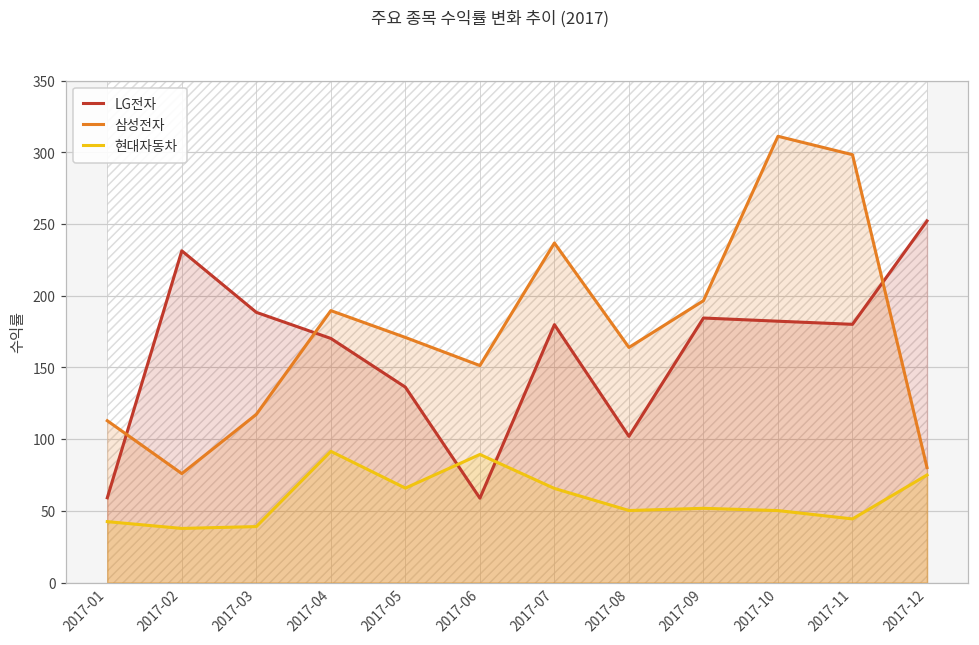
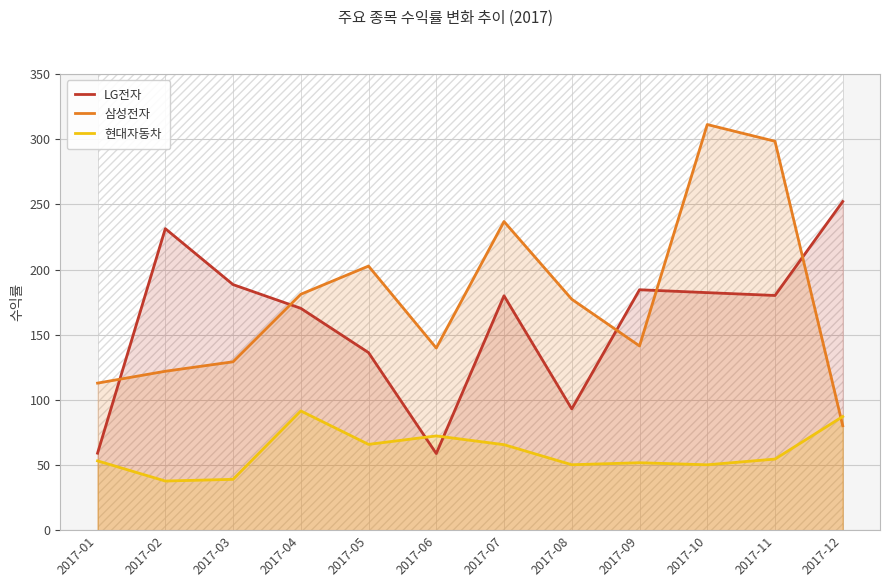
  {
    "LG전자": {
      "2017-01": 59,
      "2017-02": 231,
      "2017-03": 188,
      "2017-04": 170,
      "2017-05": 136,
      "2017-06": 59,
      "2017-07": 180,
-     "2017-08": 102,
+     "2017-08": 93,
      "2017-09": 184,
      "2017-10": 182,
      "2017-11": 180,
      "2017-12": 252
    },
    "삼성전자": {
      "2017-01": 113,
-     "2017-02": 76,
-     "2017-03": 117,
-     "2017-04": 190,
-     "2017-05": 171,
-     "2017-06": 151,
+     "2017-02": 122,
+     "2017-03": 129,
+     "2017-04": 181,
+     "2017-05": 203,
+     "2017-06": 140,
      "2017-07": 237,
-     "2017-08": 164,
-     "2017-09": 197,
+     "2017-08": 177,
+     "2017-09": 141,
      "2017-10": 311,
      "2017-11": 298,
      "2017-12": 80
    },
    "현대자동차": {
-     "2017-01": 42,
+     "2017-01": 53,
      "2017-02": 38,
      "2017-03": 39,
      "2017-04": 92,
      "2017-05": 66,
-     "2017-06": 89,
+     "2017-06": 72,
      "2017-07": 66,
      "2017-08": 50,
      "2017-09": 52,
      "2017-10": 50,
-     "2017-11": 44,
-     "2017-12": 75
+     "2017-11": 55,
+     "2017-12": 87
    }
  }
